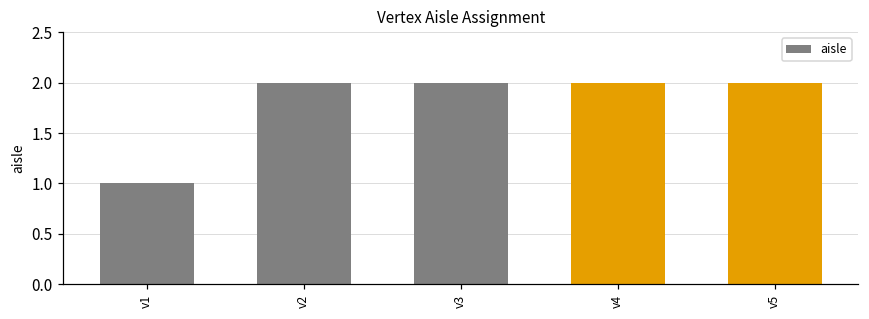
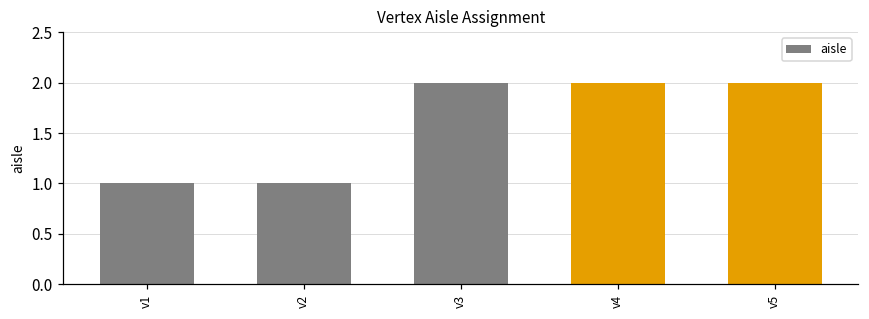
  {
    "v1": 1,
-   "v2": 2,
+   "v2": 1,
    "v3": 2,
    "v4": 2,
    "v5": 2
  }
